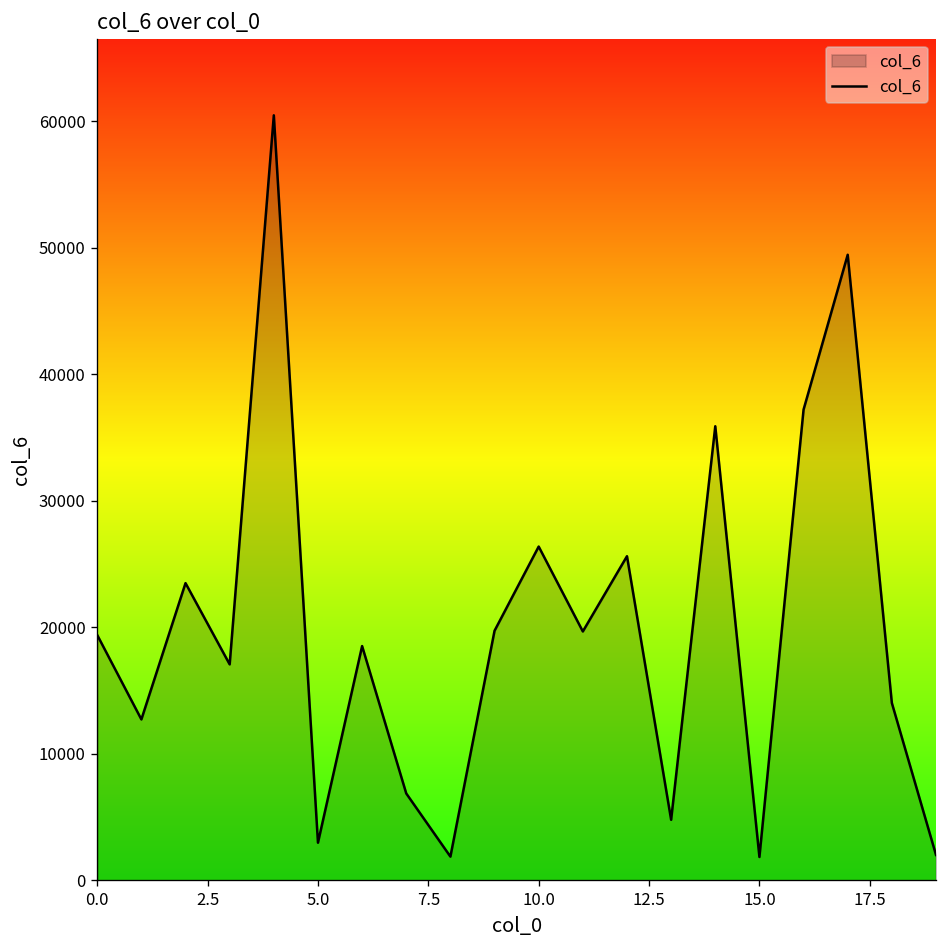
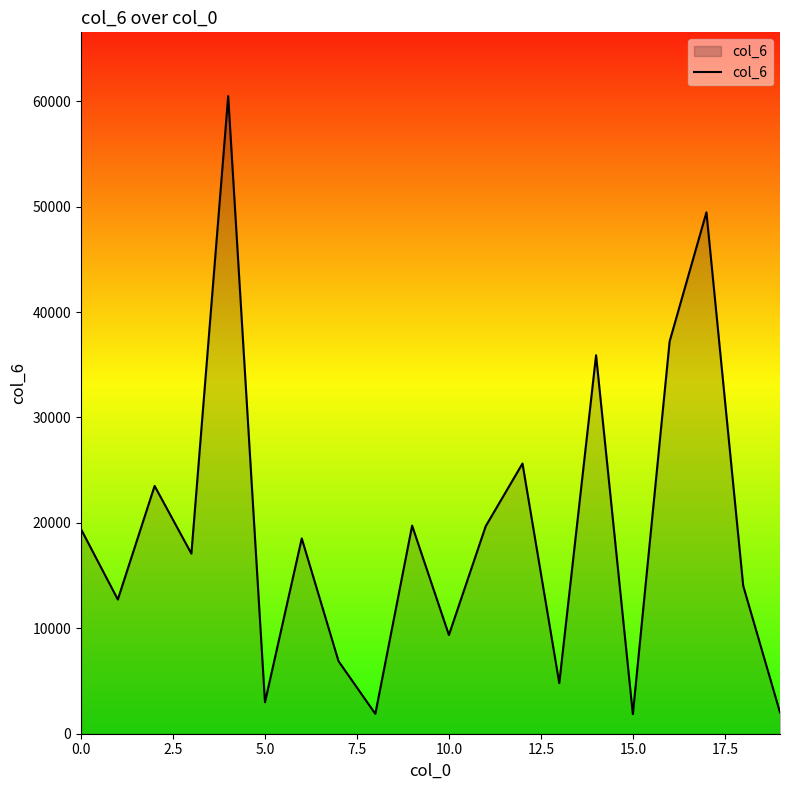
  {
    "0.0": 19400,
    "5.0": 3000,
-   "10.0": 26400,
+   "10.0": 9400,
    "15.0": 1900
  }
